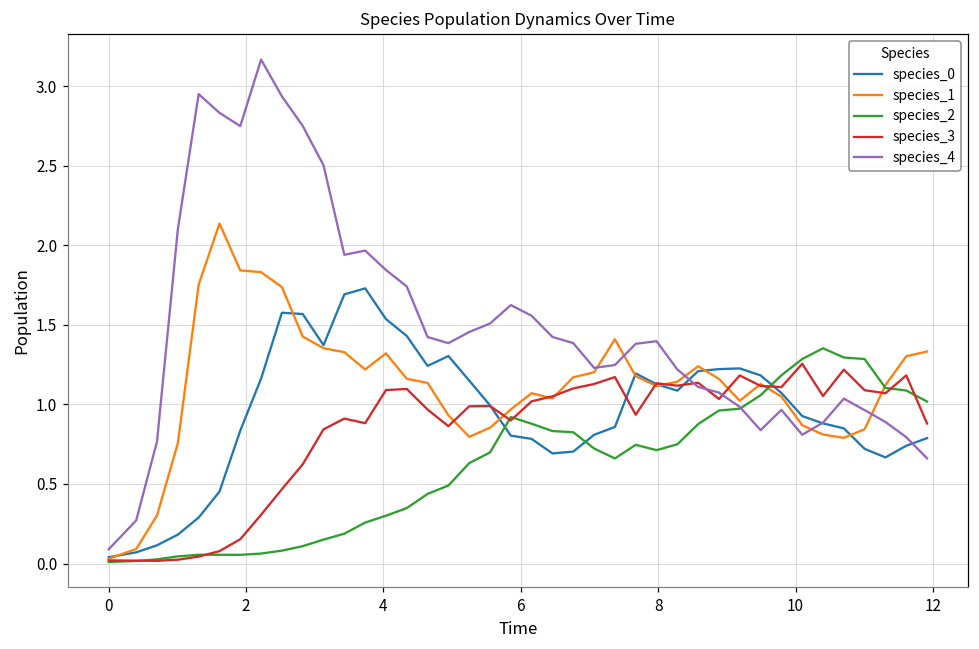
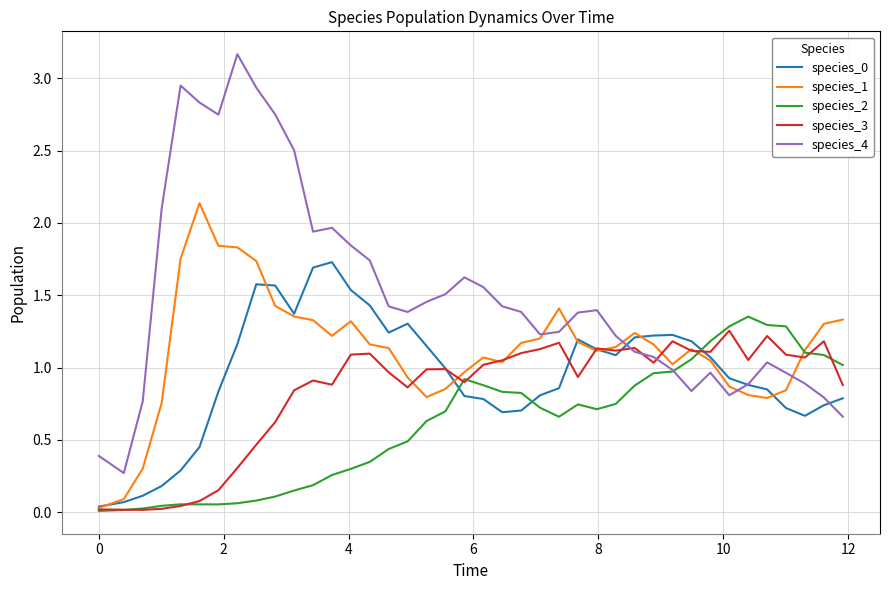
  {
    "species_4": {
-     "0": 0.09
+     "0": 0.39
    }
  }
